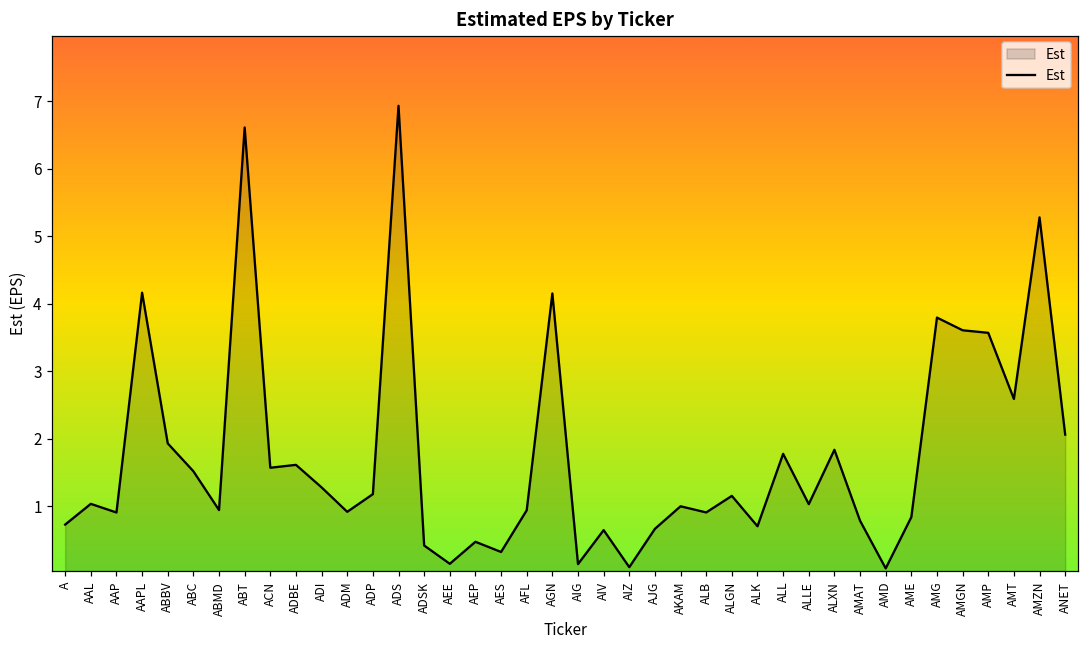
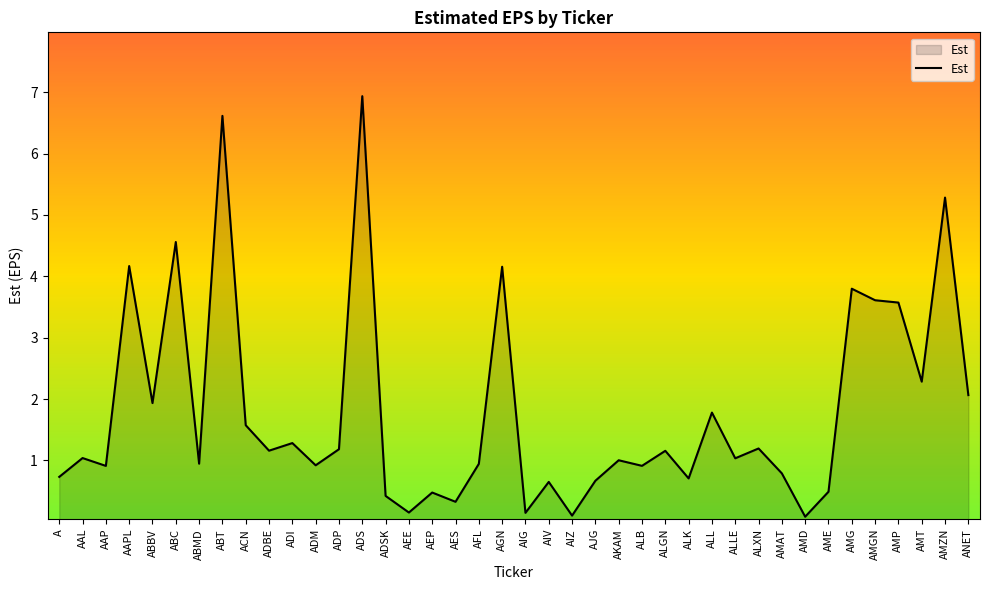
  {
    "A": 0.7,
    "AAL": 1.0,
    "AAP": 0.9,
    "AAPL": 4.2,
    "ABBV": 1.9,
-   "ABC": 1.5,
+   "ABC": 4.6,
    "ABMD": 0.9,
    "ABT": 6.6,
    "ACN": 1.6,
-   "ADBE": 1.6,
+   "ADBE": 1.2,
    "ADI": 1.3,
    "ADM": 0.9,
    "ADP": 1.2,
    "ADS": 6.9,
    "ADSK": 0.4,
    "AEE": 0.2,
    "AEP": 0.5,
    "AES": 0.3,
    "AFL": 0.9,
    "AGN": 4.2,
    "AIG": 0.1,
    "AIV": 0.6,
    "AIZ": 0.1,
    "AJG": 0.7,
    "AKAM": 1.0,
    "ALB": 0.9,
    "ALGN": 1.2,
    "ALK": 0.7,
    "ALL": 1.8,
    "ALLE": 1.0,
-   "ALXN": 1.8,
+   "ALXN": 1.2,
    "AMAT": 0.8,
    "AMD": 0.1,
-   "AME": 0.8,
+   "AME": 0.5,
    "AMG": 3.8,
    "AMGN": 3.6,
    "AMP": 3.6,
-   "AMT": 2.6,
+   "AMT": 2.3,
    "AMZN": 5.3,
    "ANET": 2.1
  }
